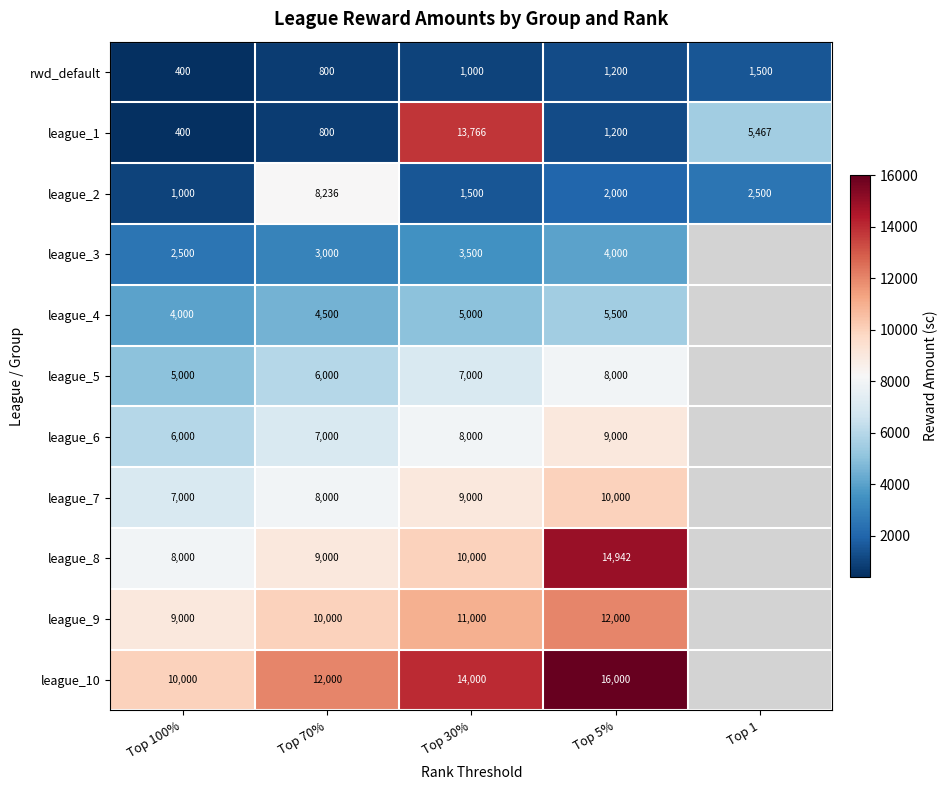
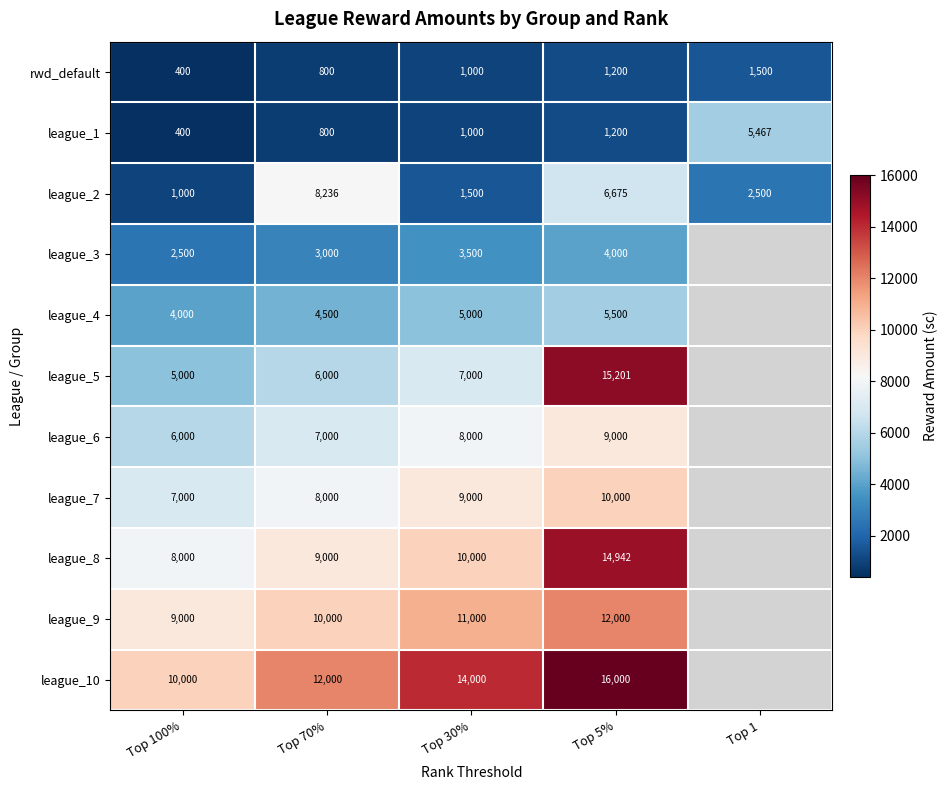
  {
    "rwd_default": {
      "Top 100%": "400",
      "Top 70%": "800",
      "Top 30%": "1,000",
      "Top 5%": "1,200",
      "Top 1": "1,500"
    },
    "league_1": {
      "Top 100%": "400",
      "Top 70%": "800",
-     "Top 30%": "13,766",
+     "Top 30%": "1,000",
      "Top 5%": "1,200",
      "Top 1": "5,467"
    },
    "league_2": {
      "Top 100%": "1,000",
      "Top 70%": "8,236",
      "Top 30%": "1,500",
-     "Top 5%": "2,000",
+     "Top 5%": "6,675",
      "Top 1": "2,500"
    },
    "league_3": {
      "Top 100%": "2,500",
      "Top 70%": "3,000",
      "Top 30%": "3,500",
      "Top 5%": "4,000"
    },
    "league_4": {
      "Top 100%": "4,000",
      "Top 70%": "4,500",
      "Top 30%": "5,000",
      "Top 5%": "5,500"
    },
    "league_5": {
      "Top 100%": "5,000",
      "Top 70%": "6,000",
      "Top 30%": "7,000",
-     "Top 5%": "8,000"
+     "Top 5%": "15,201"
    },
    "league_6": {
      "Top 100%": "6,000",
      "Top 70%": "7,000",
      "Top 30%": "8,000",
      "Top 5%": "9,000"
    },
    "league_7": {
      "Top 100%": "7,000",
      "Top 70%": "8,000",
      "Top 30%": "9,000",
      "Top 5%": "10,000"
    },
    "league_8": {
      "Top 100%": "8,000",
      "Top 70%": "9,000",
      "Top 30%": "10,000",
      "Top 5%": "14,942"
    },
    "league_9": {
      "Top 100%": "9,000",
      "Top 70%": "10,000",
      "Top 30%": "11,000",
      "Top 5%": "12,000"
    },
    "league_10": {
      "Top 100%": "10,000",
      "Top 70%": "12,000",
      "Top 30%": "14,000",
      "Top 5%": "16,000"
    }
  }
